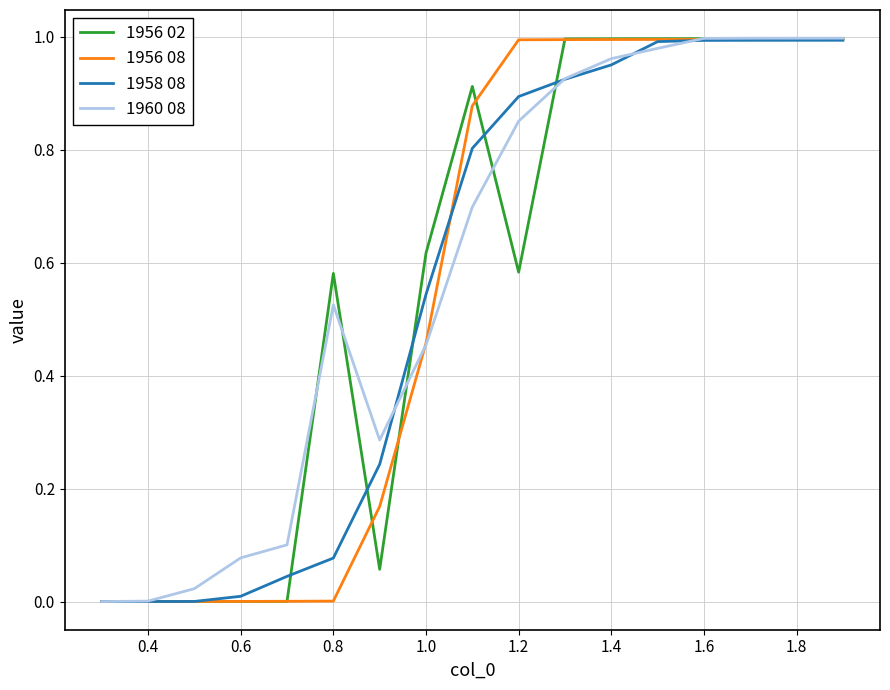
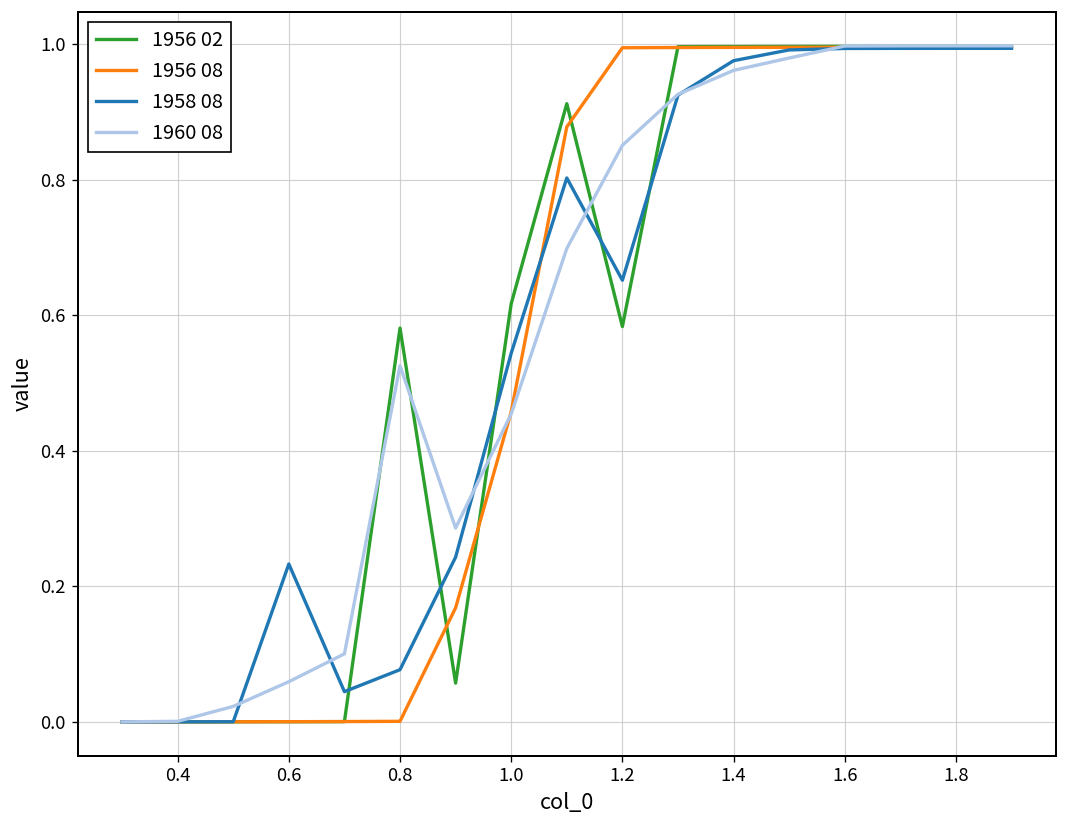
  {
    "1956 02": {
      "0.8": 0.58,
      "1.0": 0.62,
      "1.2": 0.58
    },
    "1956 08": {
      "0.8": 0.00,
      "1.2": 0.99
    },
    "1958 08": {
-     "0.6": 0.01,
+     "0.6": 0.23,
      "0.8": 0.08,
      "1.0": 0.54,
-     "1.2": 0.89,
-     "1.4": 0.95
+     "1.2": 0.65,
+     "1.4": 0.98
    },
    "1960 08": {
-     "0.6": 0.08,
+     "0.6": 0.06,
      "0.8": 0.53,
      "1.2": 0.85,
      "1.4": 0.96
    }
  }
